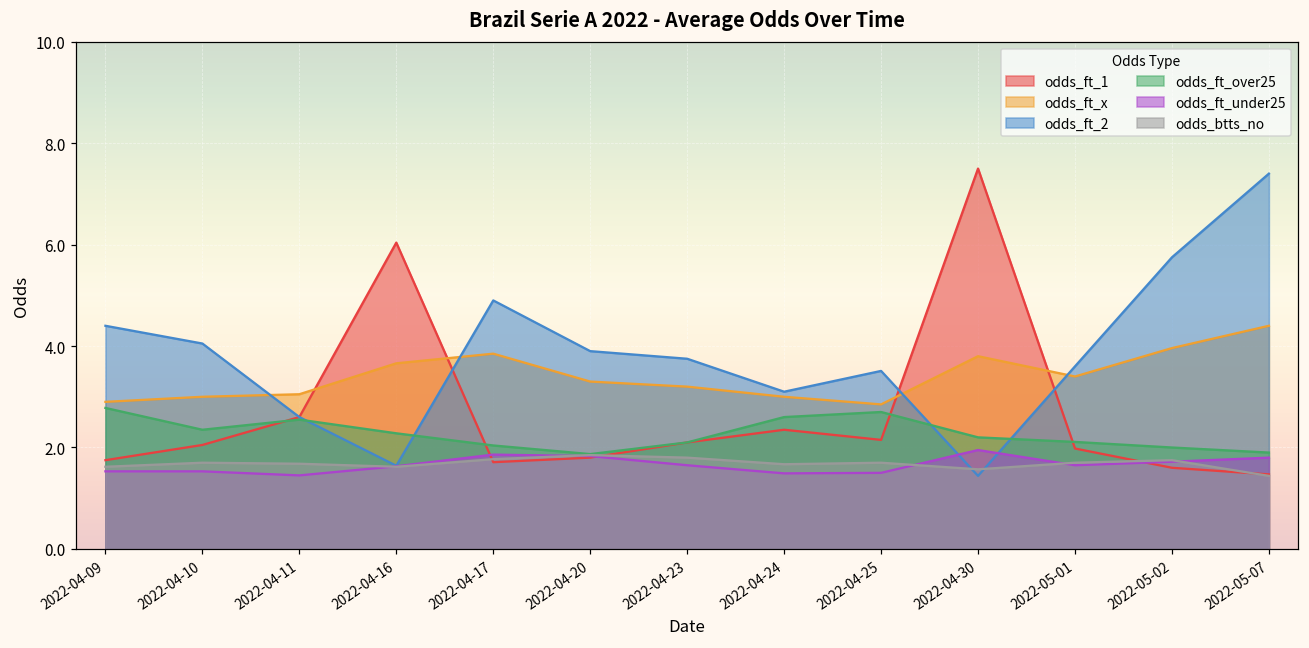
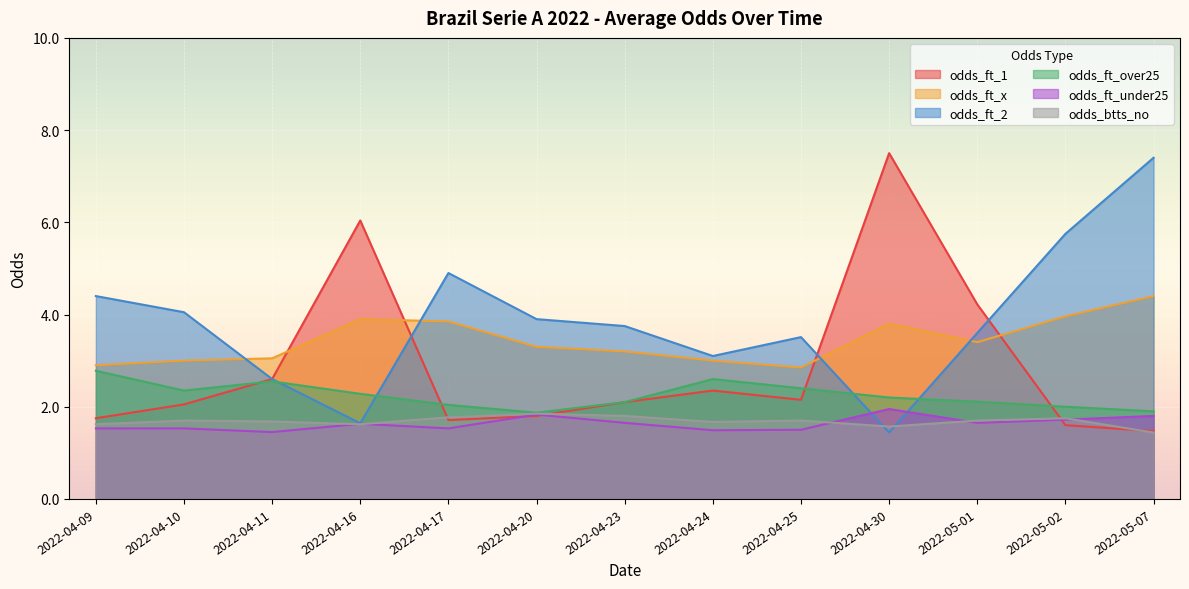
  {
    "odds_ft_1": {
      "2022-04-09": 1.8,
      "2022-04-10": 2.1,
      "2022-04-16": 6.0,
      "2022-04-17": 1.7,
      "2022-04-24": 2.4,
      "2022-04-25": 2.2,
      "2022-04-30": 7.5,
-     "2022-05-01": 2.0,
+     "2022-05-01": 4.2,
      "2022-05-02": 1.6
    },
    "odds_ft_x": {
      "2022-04-09": 2.9,
      "2022-04-10": 3.0,
      "2022-04-11": 3.1,
-     "2022-04-16": 3.7,
+     "2022-04-16": 3.9,
      "2022-04-17": 3.9,
      "2022-04-20": 3.3,
      "2022-04-23": 3.2,
      "2022-04-24": 3.0,
      "2022-04-25": 2.9,
      "2022-04-30": 3.8,
      "2022-05-01": 3.4,
      "2022-05-02": 4.0,
      "2022-05-07": 4.4
    },
    "odds_ft_2": {
      "2022-04-09": 4.4,
      "2022-04-10": 4.1,
      "2022-04-17": 4.9,
      "2022-04-20": 3.9,
      "2022-04-23": 3.8,
      "2022-04-24": 3.1,
      "2022-04-25": 3.5,
      "2022-04-30": 1.4,
      "2022-05-01": 3.6,
      "2022-05-02": 5.8,
      "2022-05-07": 7.4
    },
    "odds_ft_over25": {
      "2022-04-09": 2.8,
      "2022-04-10": 2.4,
      "2022-04-16": 2.3,
      "2022-04-17": 2.0,
      "2022-04-24": 2.6,
-     "2022-04-25": 2.7,
+     "2022-04-25": 2.4,
      "2022-04-30": 2.2,
      "2022-05-01": 2.1,
      "2022-05-02": 2.0,
      "2022-05-07": 1.9
    },
    "odds_ft_under25": {
      "2022-04-09": 1.5,
      "2022-04-10": 1.5,
      "2022-04-11": 1.5,
-     "2022-04-17": 1.9,
+     "2022-04-17": 1.5,
      "2022-04-23": 1.7,
      "2022-04-24": 1.5,
      "2022-04-25": 1.5,
      "2022-04-30": 2.0,
      "2022-05-07": 1.8
    },
    "odds_btts_no": {
      "2022-04-09": 1.6,
      "2022-04-10": 1.7,
      "2022-04-11": 1.7,
      "2022-04-17": 1.8,
      "2022-04-23": 1.8,
      "2022-04-24": 1.7,
      "2022-04-25": 1.7,
      "2022-04-30": 1.6
    }
  }
